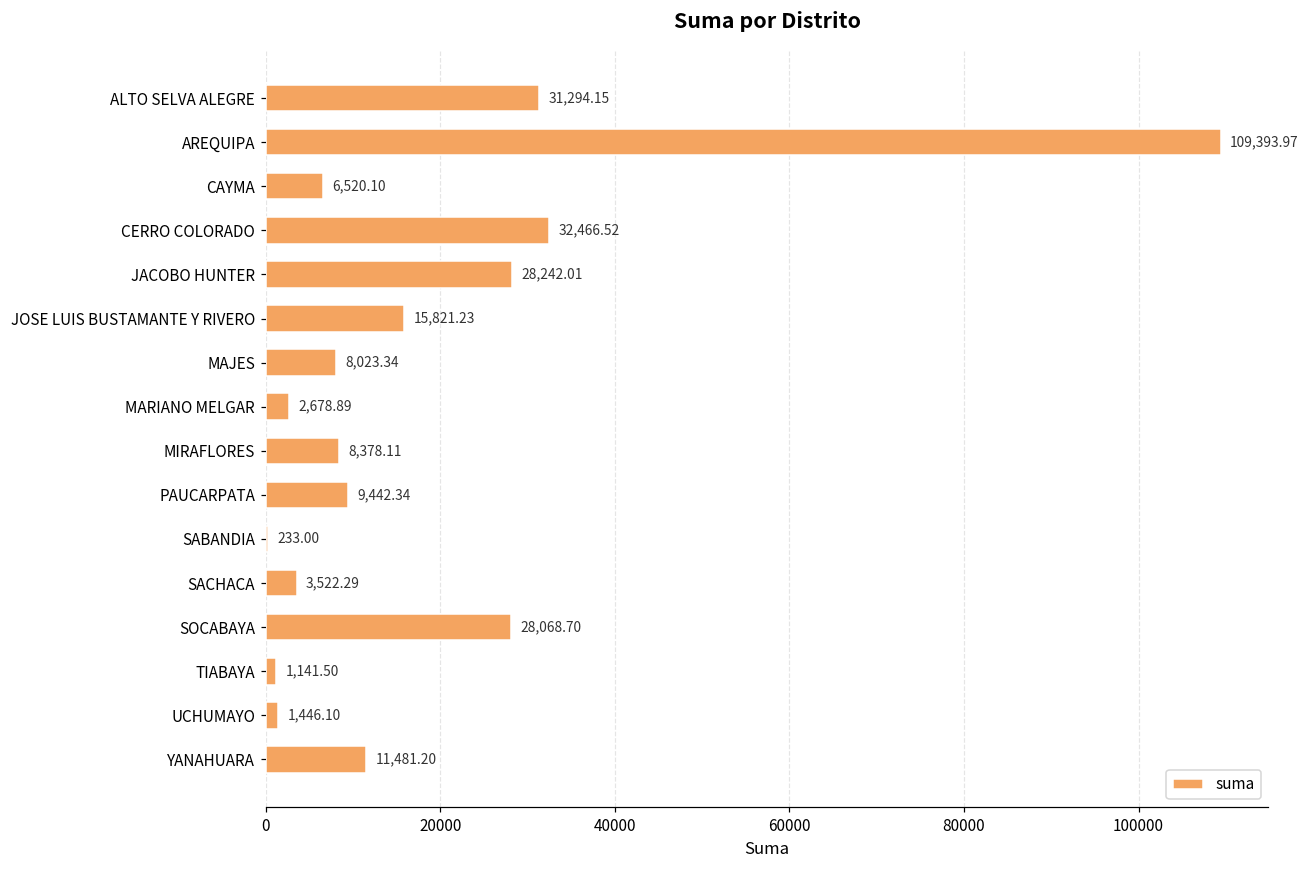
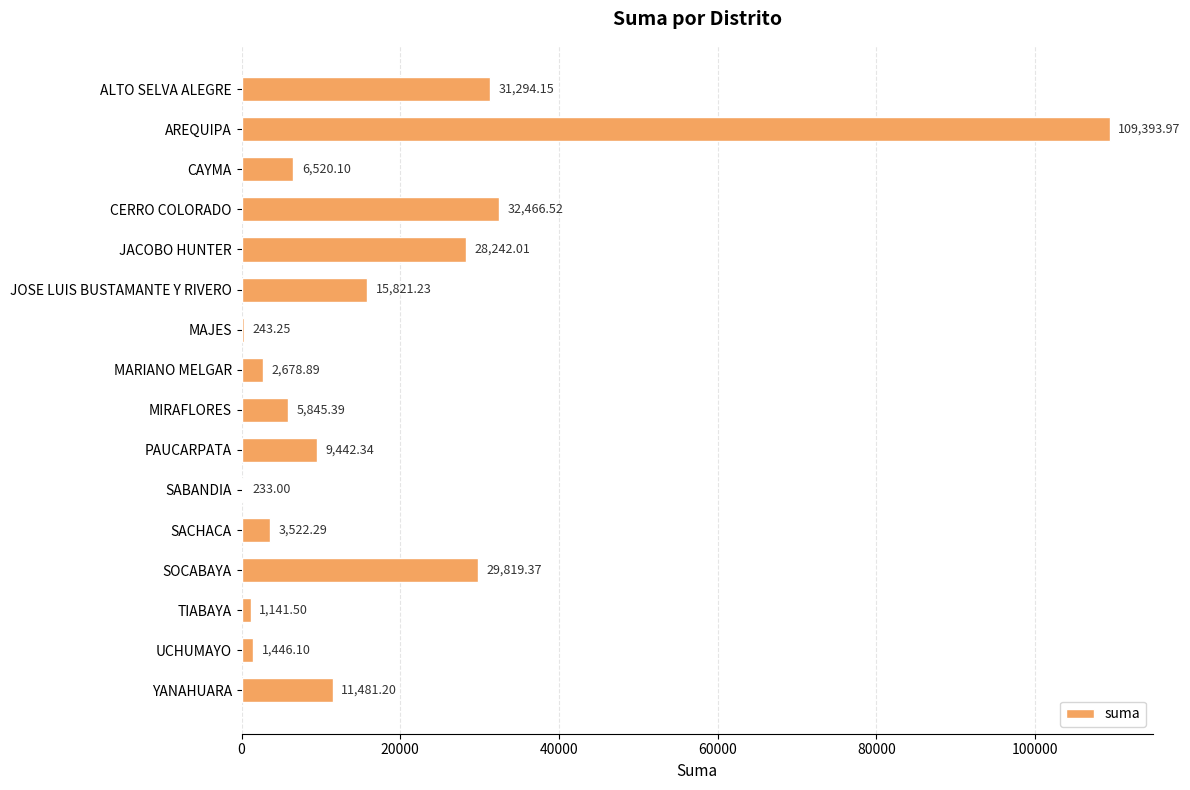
  {
    "ALTO SELVA ALEGRE": "31,294.15",
    "AREQUIPA": "109,393.97",
    "CAYMA": "6,520.10",
    "CERRO COLORADO": "32,466.52",
    "JACOBO HUNTER": "28,242.01",
    "JOSE LUIS BUSTAMANTE Y RIVERO": "15,821.23",
-   "MAJES": "8,023.34",
+   "MAJES": "243.25",
    "MARIANO MELGAR": "2,678.89",
-   "MIRAFLORES": "8,378.11",
+   "MIRAFLORES": "5,845.39",
    "PAUCARPATA": "9,442.34",
    "SABANDIA": "233.00",
    "SACHACA": "3,522.29",
-   "SOCABAYA": "28,068.70",
+   "SOCABAYA": "29,819.37",
    "TIABAYA": "1,141.50",
    "UCHUMAYO": "1,446.10",
    "YANAHUARA": "11,481.20"
  }
